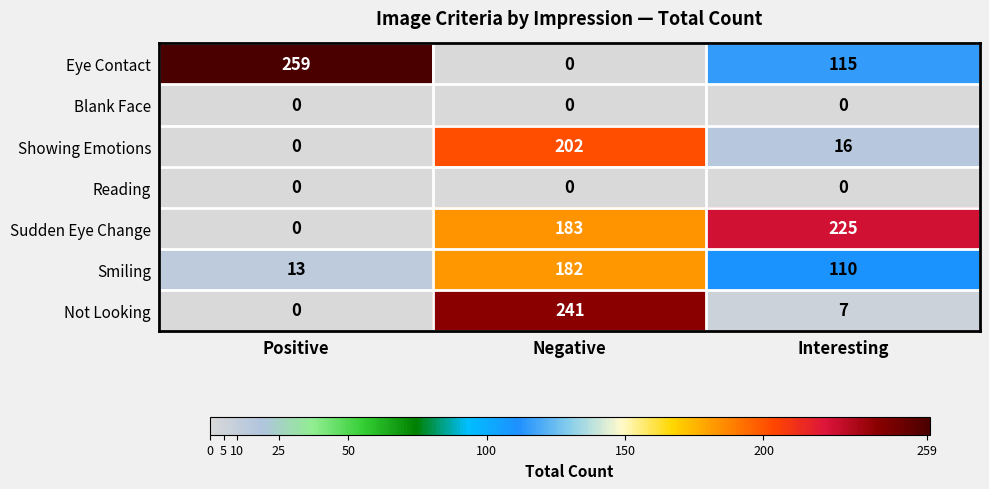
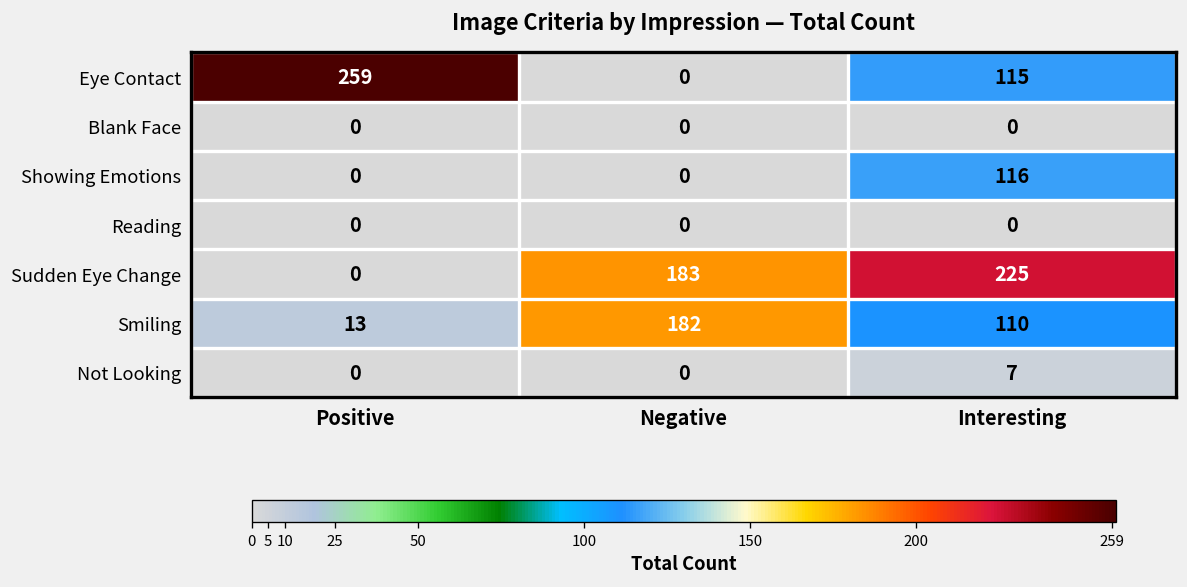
  {
    "Eye Contact": {
      "Positive": 259,
      "Negative": 0,
      "Interesting": 115
    },
    "Blank Face": {
      "Positive": 0,
      "Negative": 0,
      "Interesting": 0
    },
    "Showing Emotions": {
      "Positive": 0,
-     "Negative": 202,
-     "Interesting": 16
+     "Negative": 0,
+     "Interesting": 116
    },
    "Reading": {
      "Positive": 0,
      "Negative": 0,
      "Interesting": 0
    },
    "Sudden Eye Change": {
      "Positive": 0,
      "Negative": 183,
      "Interesting": 225
    },
    "Smiling": {
      "Positive": 13,
      "Negative": 182,
      "Interesting": 110
    },
    "Not Looking": {
      "Positive": 0,
-     "Negative": 241,
+     "Negative": 0,
      "Interesting": 7
    }
  }
